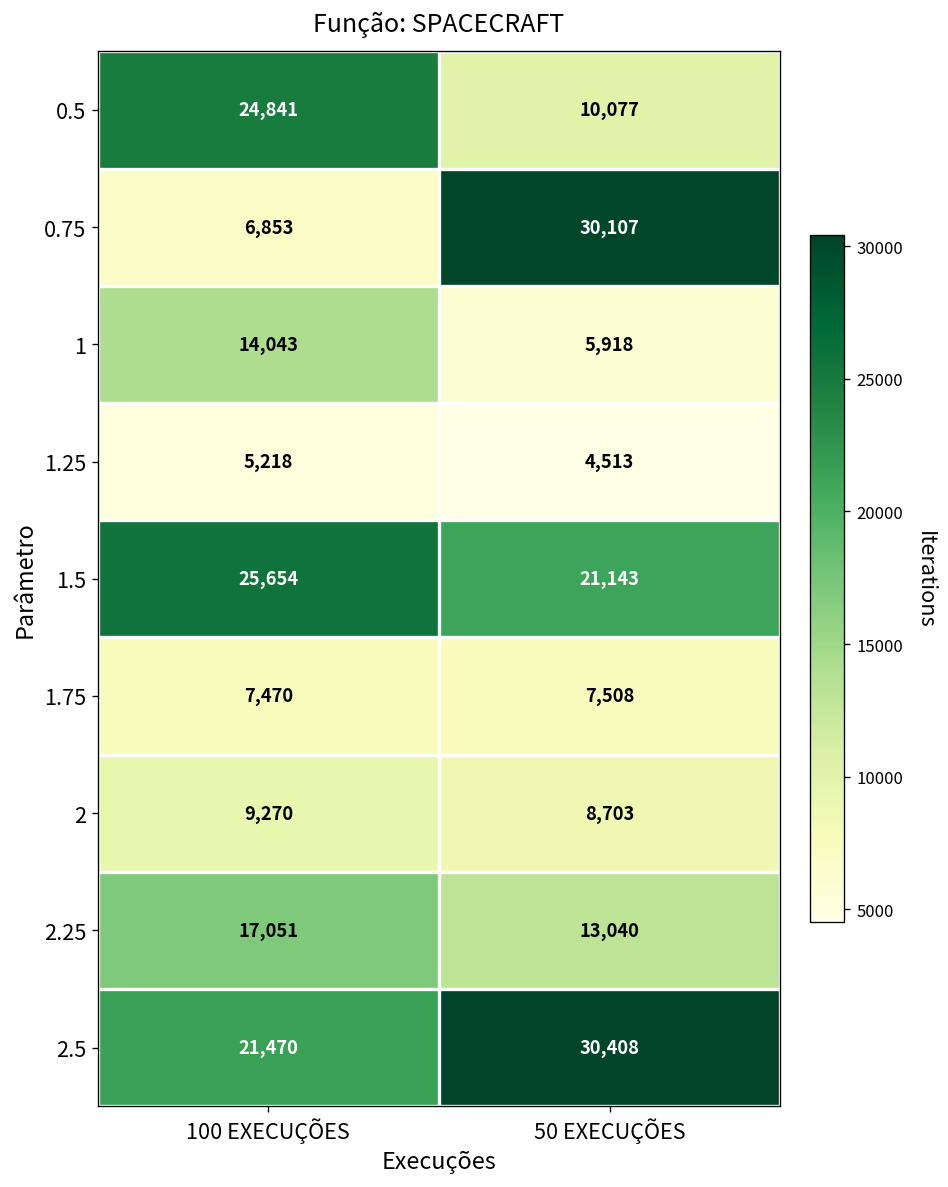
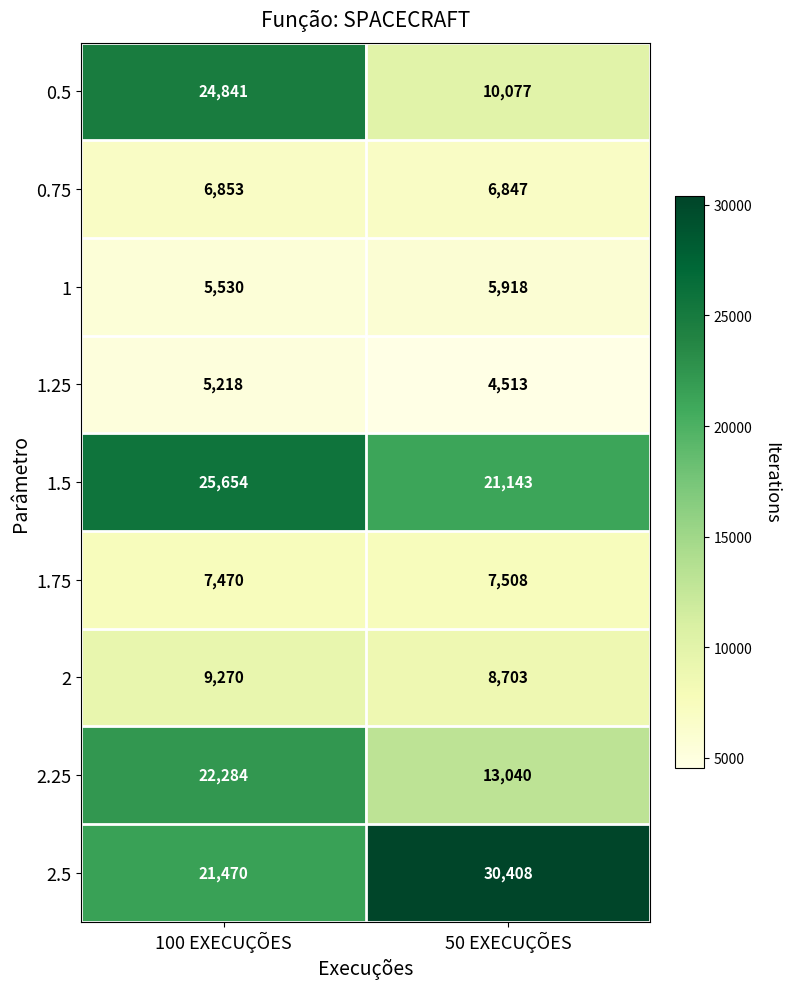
  {
    "0.5": {
      "100 EXECUÇÕES": "24,841",
      "50 EXECUÇÕES": "10,077"
    },
    "0.75": {
      "100 EXECUÇÕES": "6,853",
-     "50 EXECUÇÕES": "30,107"
+     "50 EXECUÇÕES": "6,847"
    },
    "1": {
-     "100 EXECUÇÕES": "14,043",
+     "100 EXECUÇÕES": "5,530",
      "50 EXECUÇÕES": "5,918"
    },
    "1.25": {
      "100 EXECUÇÕES": "5,218",
      "50 EXECUÇÕES": "4,513"
    },
    "1.5": {
      "100 EXECUÇÕES": "25,654",
      "50 EXECUÇÕES": "21,143"
    },
    "1.75": {
      "100 EXECUÇÕES": "7,470",
      "50 EXECUÇÕES": "7,508"
    },
    "2": {
      "100 EXECUÇÕES": "9,270",
      "50 EXECUÇÕES": "8,703"
    },
    "2.25": {
-     "100 EXECUÇÕES": "17,051",
+     "100 EXECUÇÕES": "22,284",
      "50 EXECUÇÕES": "13,040"
    },
    "2.5": {
      "100 EXECUÇÕES": "21,470",
      "50 EXECUÇÕES": "30,408"
    }
  }
